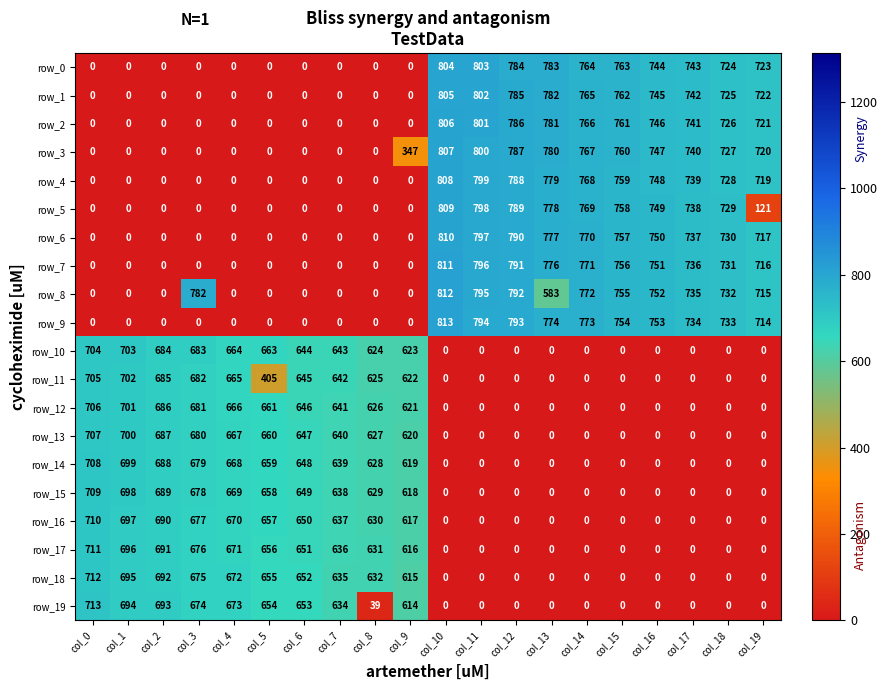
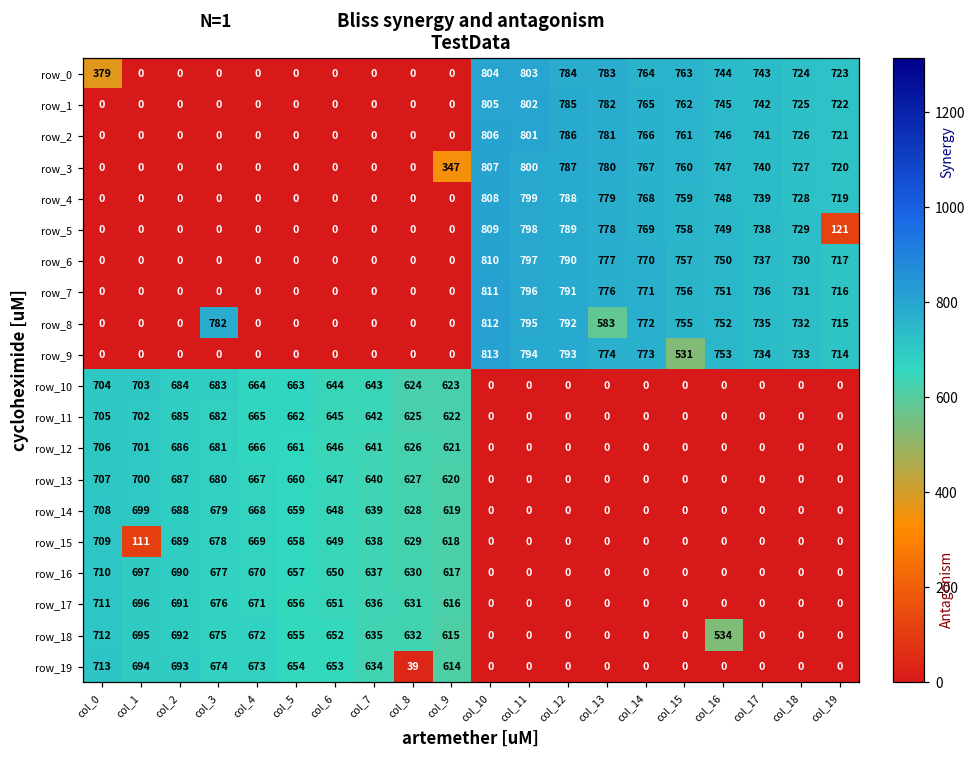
  {
    "row_0": {
-     "col_0": 0,
+     "col_0": 379,
      "col_1": 0,
      "col_2": 0,
      "col_3": 0,
      "col_4": 0,
      "col_5": 0,
      "col_6": 0,
      "col_7": 0,
      "col_8": 0,
      "col_9": 0,
      "col_10": 804,
      "col_11": 803,
      "col_12": 784,
      "col_13": 783,
      "col_14": 764,
      "col_15": 763,
      "col_16": 744,
      "col_17": 743,
      "col_18": 724,
      "col_19": 723
    },
    "row_9": {
      "col_0": 0,
      "col_1": 0,
      "col_2": 0,
      "col_3": 0,
      "col_4": 0,
      "col_5": 0,
      "col_6": 0,
      "col_7": 0,
      "col_8": 0,
      "col_9": 0,
      "col_10": 813,
      "col_11": 794,
      "col_12": 793,
      "col_13": 774,
      "col_14": 773,
-     "col_15": 754,
+     "col_15": 531,
      "col_16": 753,
      "col_17": 734,
      "col_18": 733,
      "col_19": 714
    },
    "row_11": {
      "col_0": 705,
      "col_1": 702,
      "col_2": 685,
      "col_3": 682,
      "col_4": 665,
-     "col_5": 405,
+     "col_5": 662,
      "col_6": 645,
      "col_7": 642,
      "col_8": 625,
      "col_9": 622,
      "col_10": 0,
      "col_11": 0,
      "col_12": 0,
      "col_13": 0,
      "col_14": 0,
      "col_15": 0,
      "col_16": 0,
      "col_17": 0,
      "col_18": 0,
      "col_19": 0
    },
    "row_15": {
      "col_0": 709,
-     "col_1": 698,
+     "col_1": 111,
      "col_2": 689,
      "col_3": 678,
      "col_4": 669,
      "col_5": 658,
      "col_6": 649,
      "col_7": 638,
      "col_8": 629,
      "col_9": 618,
      "col_10": 0,
      "col_11": 0,
      "col_12": 0,
      "col_13": 0,
      "col_14": 0,
      "col_15": 0,
      "col_16": 0,
      "col_17": 0,
      "col_18": 0,
      "col_19": 0
    },
    "row_18": {
      "col_0": 712,
      "col_1": 695,
      "col_2": 692,
      "col_3": 675,
      "col_4": 672,
      "col_5": 655,
      "col_6": 652,
      "col_7": 635,
      "col_8": 632,
      "col_9": 615,
      "col_10": 0,
      "col_11": 0,
      "col_12": 0,
      "col_13": 0,
      "col_14": 0,
      "col_15": 0,
-     "col_16": 0,
+     "col_16": 534,
      "col_17": 0,
      "col_18": 0,
      "col_19": 0
    }
  }
